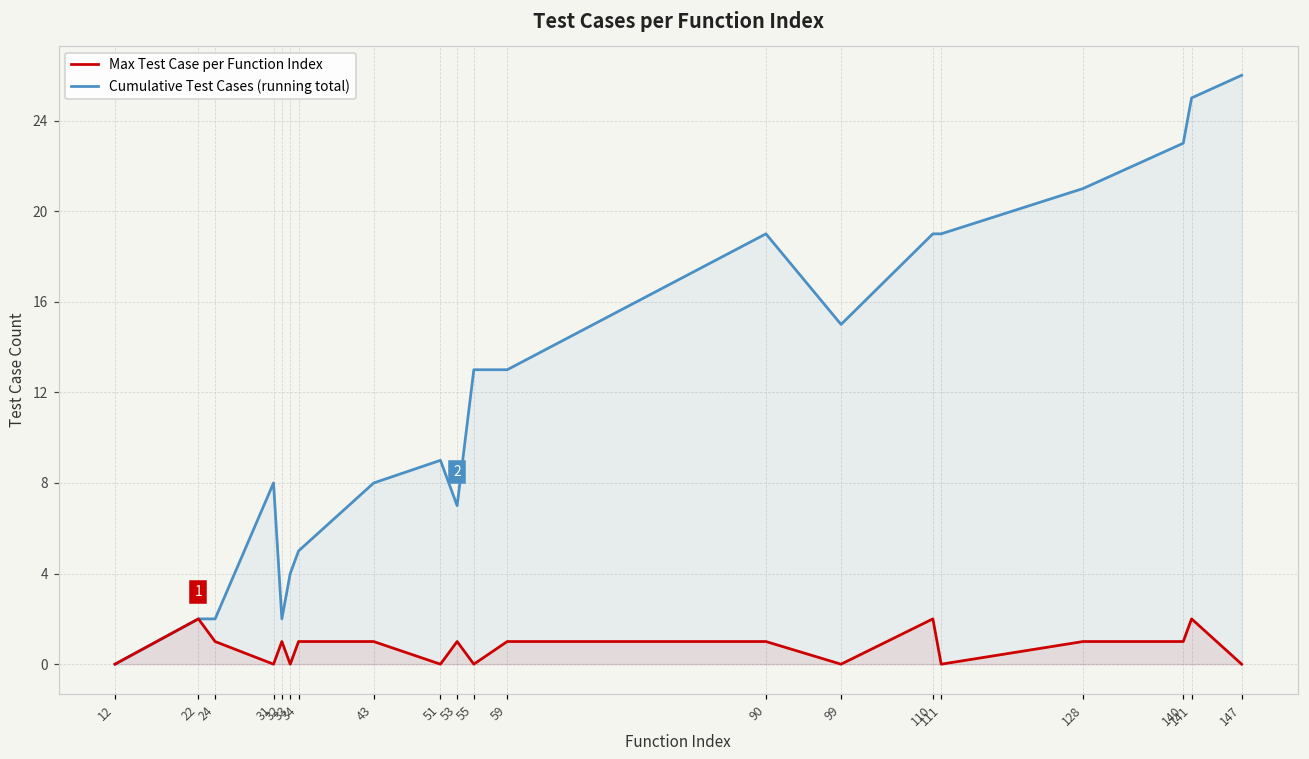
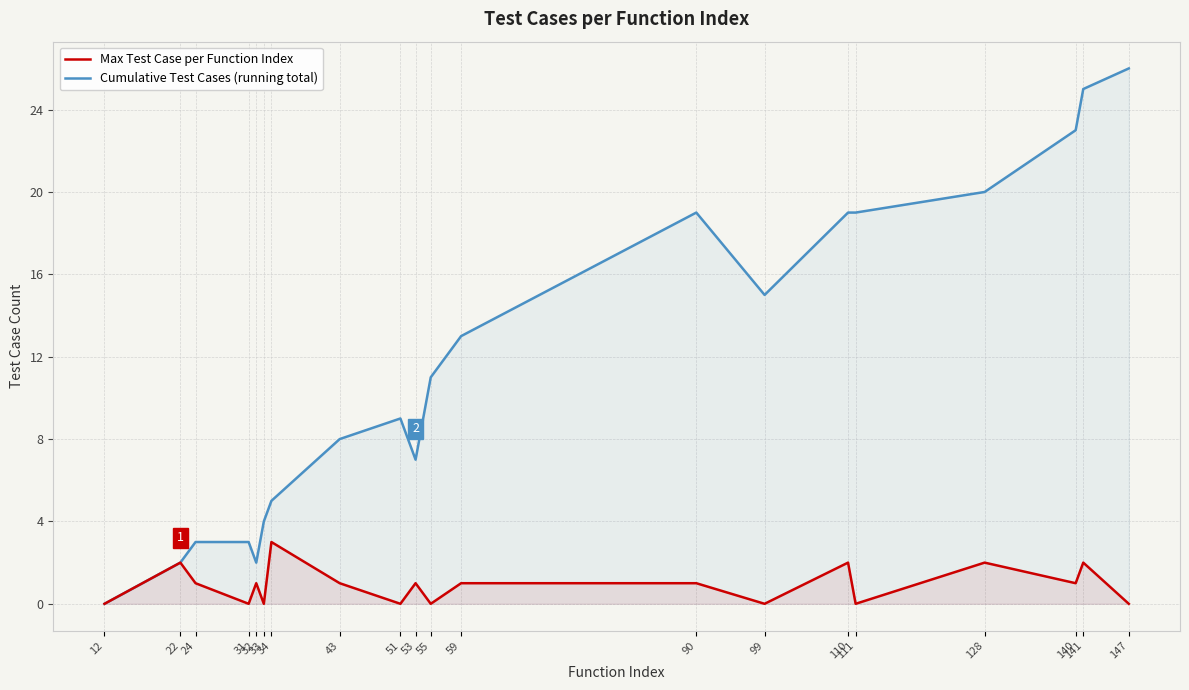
  {
    "Max Test Case per Function Index": {
      "24": 1,
      "31": 0,
      "32": 1,
      "33": 0,
-     "34": 1,
+     "34": 3,
      "43": 1,
      "51": 0,
      "53": 1,
      "55": 0,
      "59": 1,
      "90": 1,
      "99": 0,
      "110": 2,
      "111": 0,
-     "128": 1,
+     "128": 2,
      "140": 1,
      "141": 2,
      "147": 0
    },
    "Cumulative Test Cases (running total)": {
-     "24": 2,
-     "31": 8,
+     "24": 3,
+     "31": 3,
      "32": 2,
      "33": 4,
      "34": 5,
      "43": 8,
      "53": 7,
-     "55": 13,
+     "55": 11,
      "59": 13,
      "90": 19,
      "99": 15,
      "110": 19,
      "111": 19,
-     "128": 21,
+     "128": 20,
      "140": 23,
      "141": 25,
      "147": 26
    }
  }
